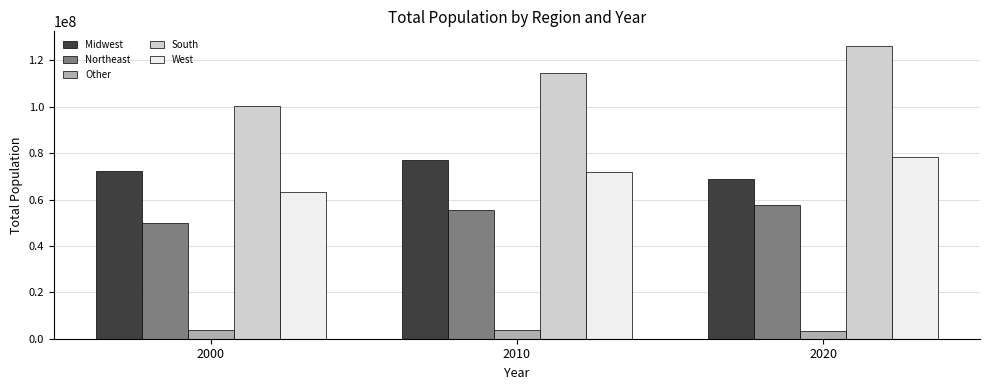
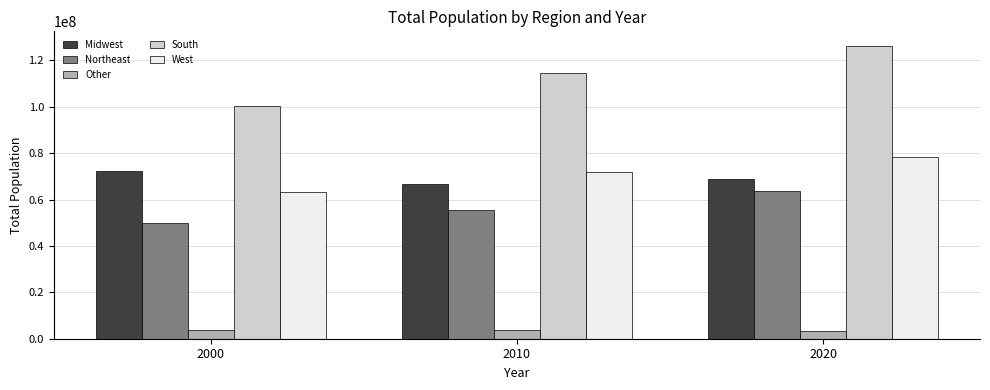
  {
    "Midwest": {
      "2000": 72000000,
-     "2010": 77000000,
+     "2010": 67000000,
      "2020": 69000000
    },
    "Northeast": {
      "2000": 50000000,
      "2010": 55000000,
-     "2020": 58000000
+     "2020": 64000000
    }
  }
